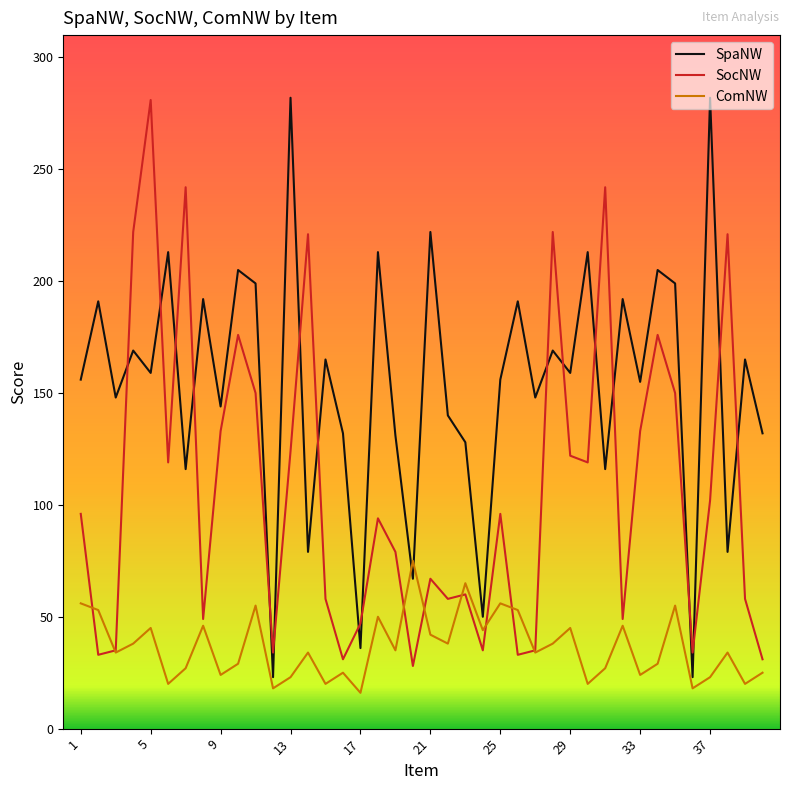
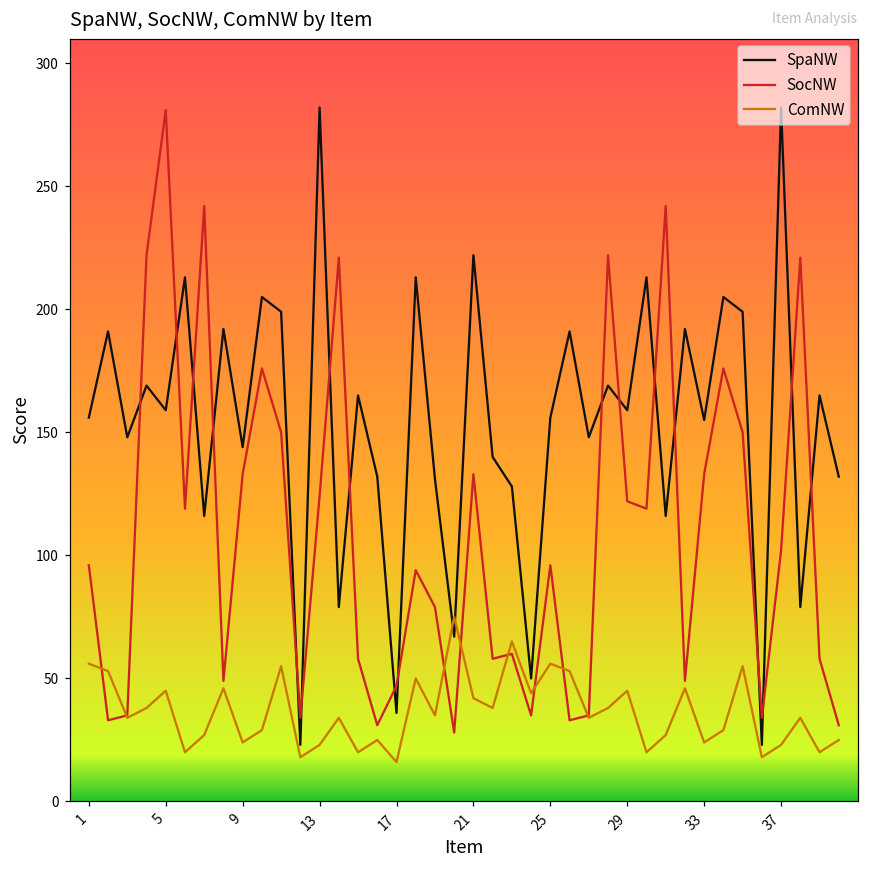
  {
    "SpaNW": {
      "1": 156,
      "5": 159,
      "9": 144,
      "13": 282,
      "17": 36,
      "21": 222,
      "25": 156,
      "29": 159,
      "33": 155
    },
    "SocNW": {
      "1": 96,
      "5": 281,
      "9": 133,
      "13": 124,
      "17": 47,
-     "21": 67,
+     "21": 133,
      "25": 96,
      "29": 122,
      "33": 133,
      "37": 102
    },
    "ComNW": {
      "1": 56,
      "5": 45,
      "9": 24,
      "13": 23,
      "17": 16,
      "21": 42,
      "25": 56,
      "29": 45,
      "33": 24,
      "37": 23
    }
  }
